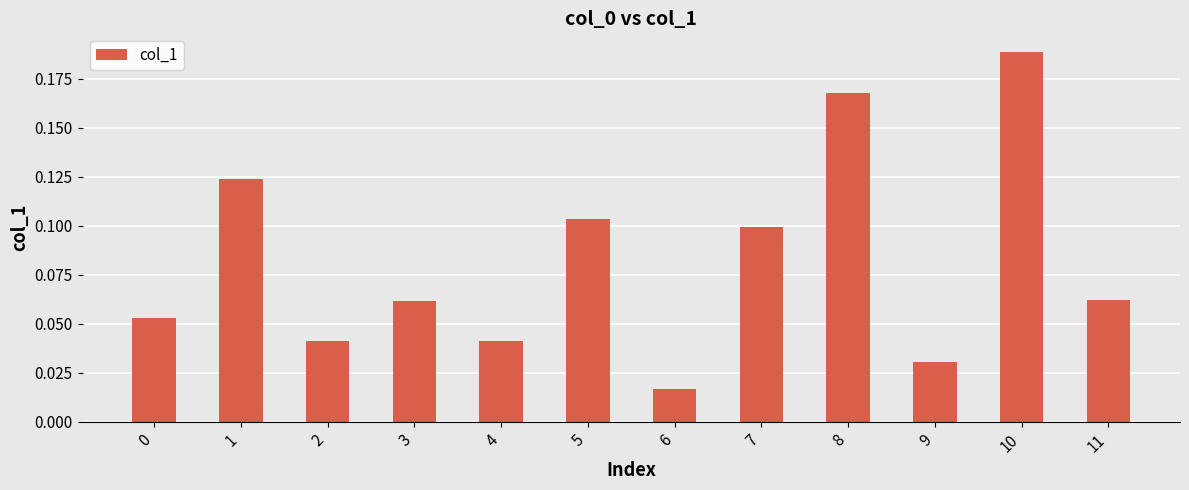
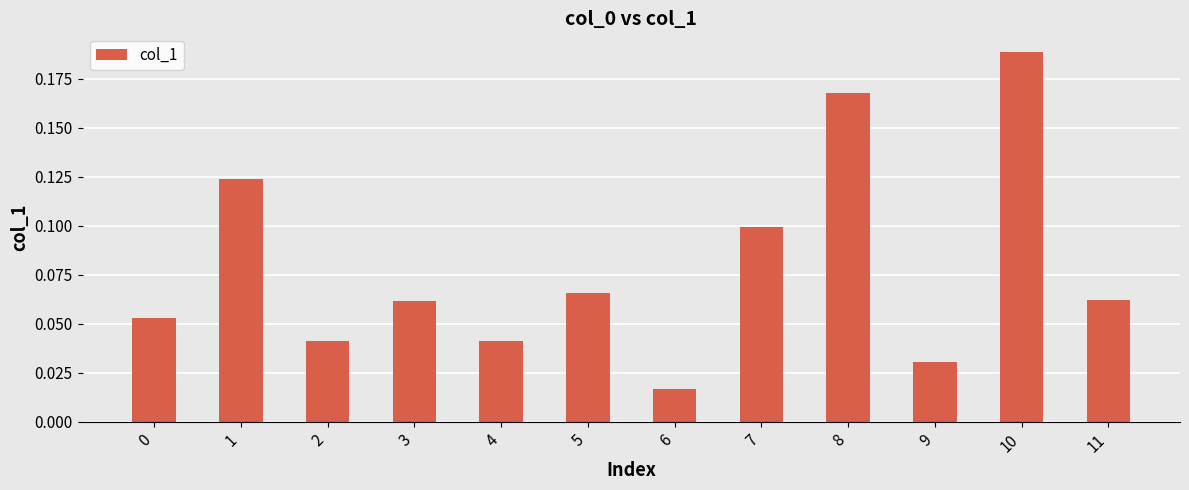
  {
    "0": 0.053,
    "1": 0.124,
    "2": 0.041,
    "3": 0.062,
    "4": 0.041,
-   "5": 0.104,
+   "5": 0.066,
    "6": 0.017,
    "7": 0.099,
    "8": 0.168,
    "9": 0.031,
    "10": 0.189,
    "11": 0.062
  }
